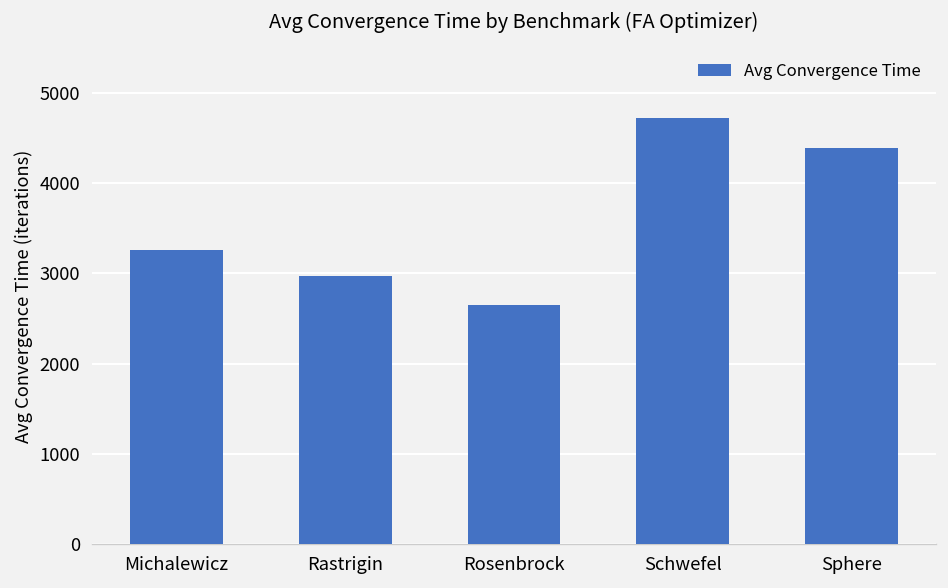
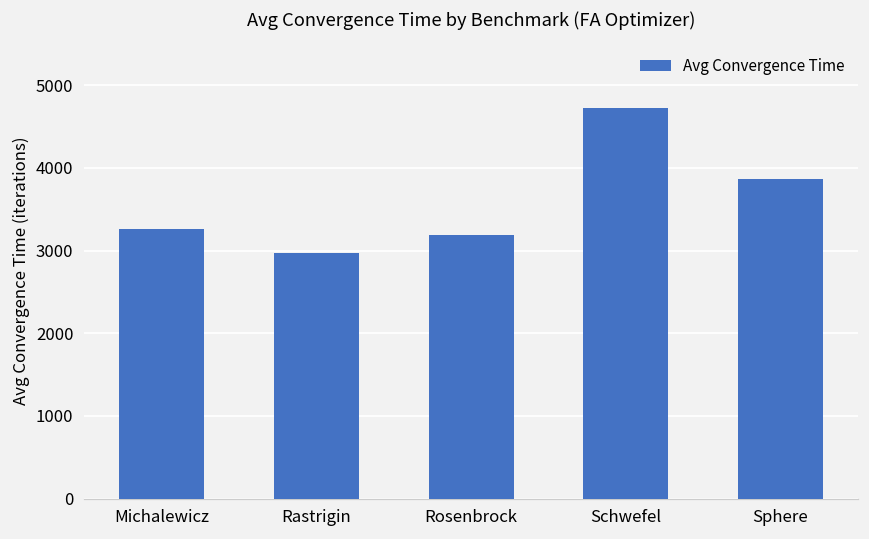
  {
    "Michalewicz": 3300,
    "Rastrigin": 3000,
-   "Rosenbrock": 2600,
+   "Rosenbrock": 3200,
    "Schwefel": 4700,
-   "Sphere": 4400
+   "Sphere": 3900
  }
